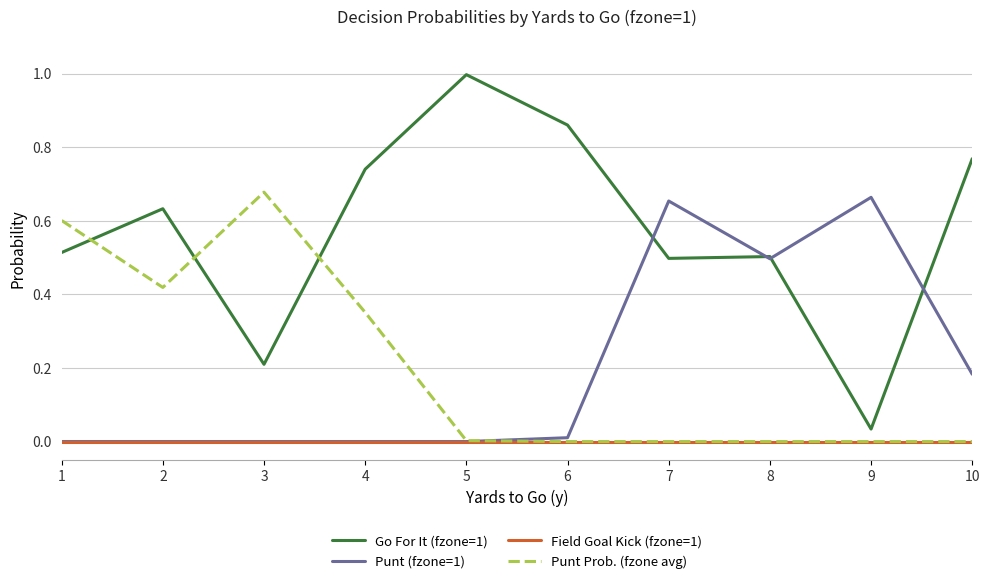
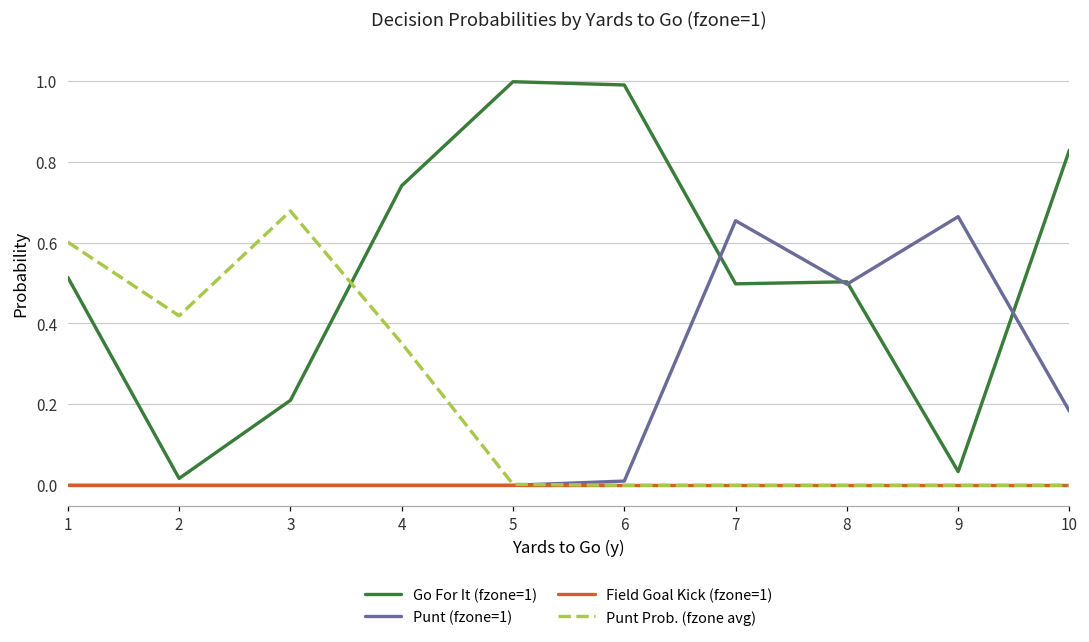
  {
    "Go For It (fzone=1)": {
      "1": 0.51,
-     "2": 0.63,
+     "2": 0.02,
      "3": 0.21,
      "4": 0.74,
      "5": 1.00,
-     "6": 0.86,
+     "6": 0.99,
      "7": 0.50,
      "9": 0.03,
-     "10": 0.77
+     "10": 0.83
    },
    "Punt (fzone=1)": {
      "6": 0.01,
      "7": 0.65,
      "9": 0.66,
      "10": 0.18
    },
    "Punt Prob. (fzone avg)": {
      "1": 0.60,
      "2": 0.42,
      "3": 0.68,
      "4": 0.35
    }
  }
